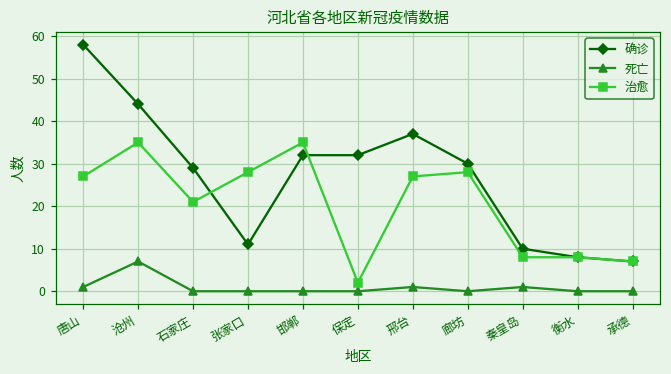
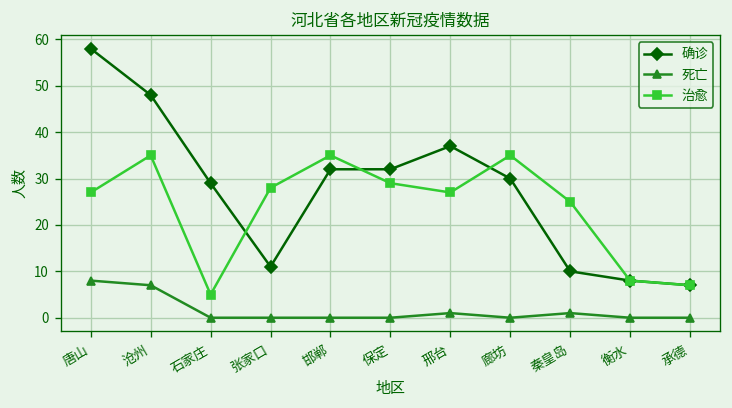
  {
    "确诊": {
      "唐山": 58,
-     "沧州": 44,
+     "沧州": 48,
      "石家庄": 29,
      "张家口": 11,
      "邯郸": 32,
      "保定": 32,
      "邢台": 37,
      "廊坊": 30,
      "秦皇岛": 10
    },
    "死亡": {
-     "唐山": 1,
+     "唐山": 8,
      "沧州": 7,
      "石家庄": 0,
      "张家口": 0,
      "邯郸": 0,
      "保定": 0,
      "邢台": 1,
      "廊坊": 0,
      "秦皇岛": 1,
      "衡水": 0,
      "承德": 0
    },
    "治愈": {
      "唐山": 27,
      "沧州": 35,
-     "石家庄": 21,
+     "石家庄": 5,
      "张家口": 28,
      "邯郸": 35,
-     "保定": 2,
+     "保定": 29,
      "邢台": 27,
-     "廊坊": 28,
-     "秦皇岛": 8
+     "廊坊": 35,
+     "秦皇岛": 25
    }
  }
